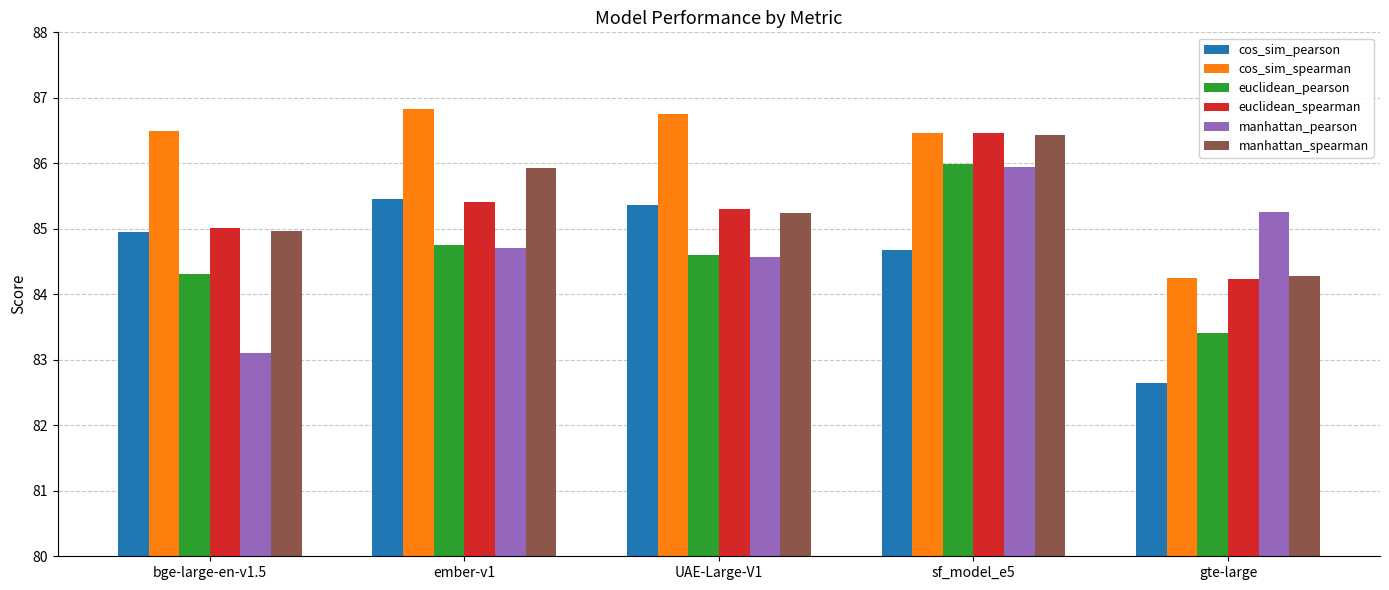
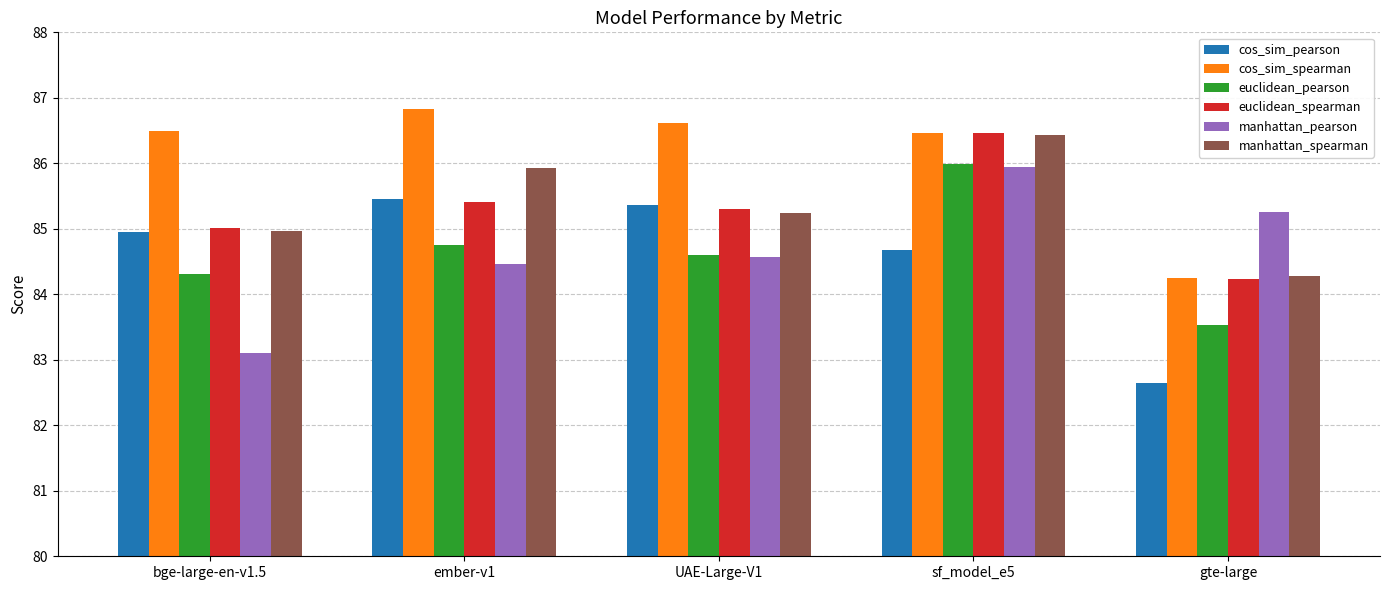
  {
    "cos_sim_pearson": {
      "bge-large-en-v1.5": 85.0,
      "ember-v1": 85.5,
      "UAE-Large-V1": 85.4,
      "sf_model_e5": 84.7,
      "gte-large": 82.6
    },
    "cos_sim_spearman": {
      "bge-large-en-v1.5": 86.5,
      "ember-v1": 86.8,
-     "UAE-Large-V1": 86.8,
+     "UAE-Large-V1": 86.6,
      "sf_model_e5": 86.5,
      "gte-large": 84.3
    },
    "euclidean_pearson": {
      "bge-large-en-v1.5": 84.3,
      "ember-v1": 84.8,
      "UAE-Large-V1": 84.6,
      "sf_model_e5": 86.0,
-     "gte-large": 83.4
+     "gte-large": 83.5
    },
    "euclidean_spearman": {
      "bge-large-en-v1.5": 85.0,
      "ember-v1": 85.4,
      "UAE-Large-V1": 85.3,
      "sf_model_e5": 86.5,
      "gte-large": 84.2
    },
    "manhattan_pearson": {
      "bge-large-en-v1.5": 83.1,
-     "ember-v1": 84.7,
+     "ember-v1": 84.5,
      "UAE-Large-V1": 84.6,
      "sf_model_e5": 86.0,
      "gte-large": 85.3
    },
    "manhattan_spearman": {
      "bge-large-en-v1.5": 85.0,
      "ember-v1": 85.9,
      "UAE-Large-V1": 85.2,
      "sf_model_e5": 86.4,
      "gte-large": 84.3
    }
  }
